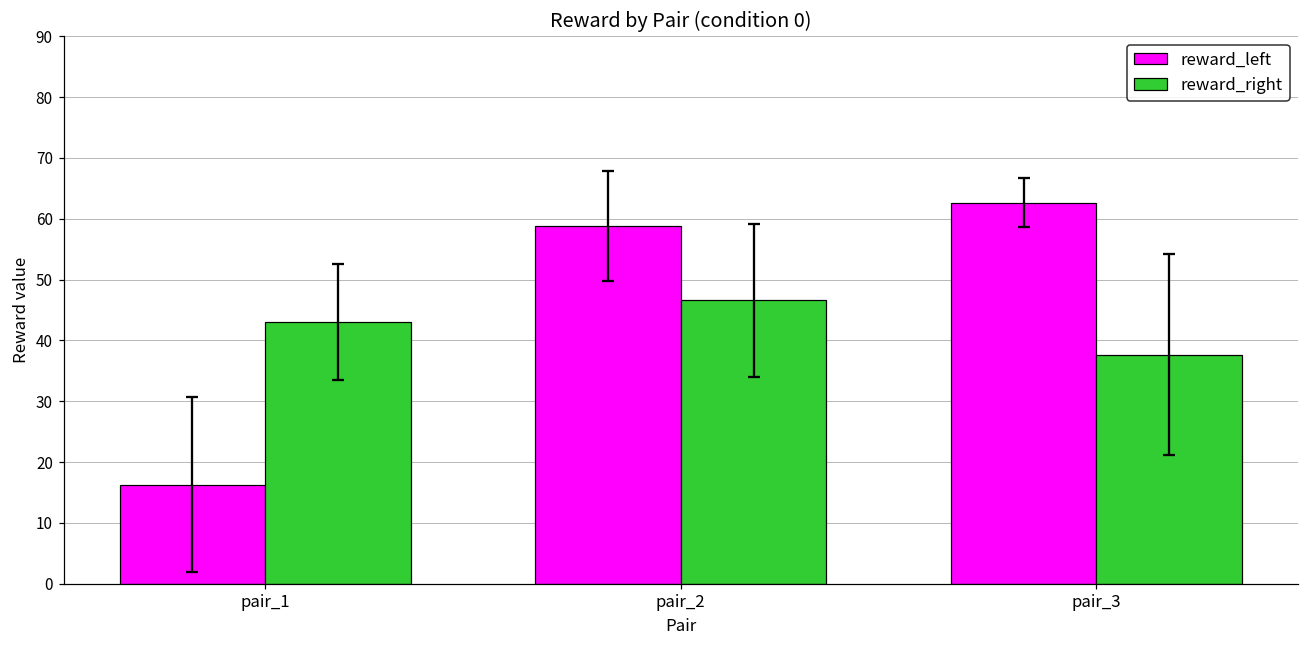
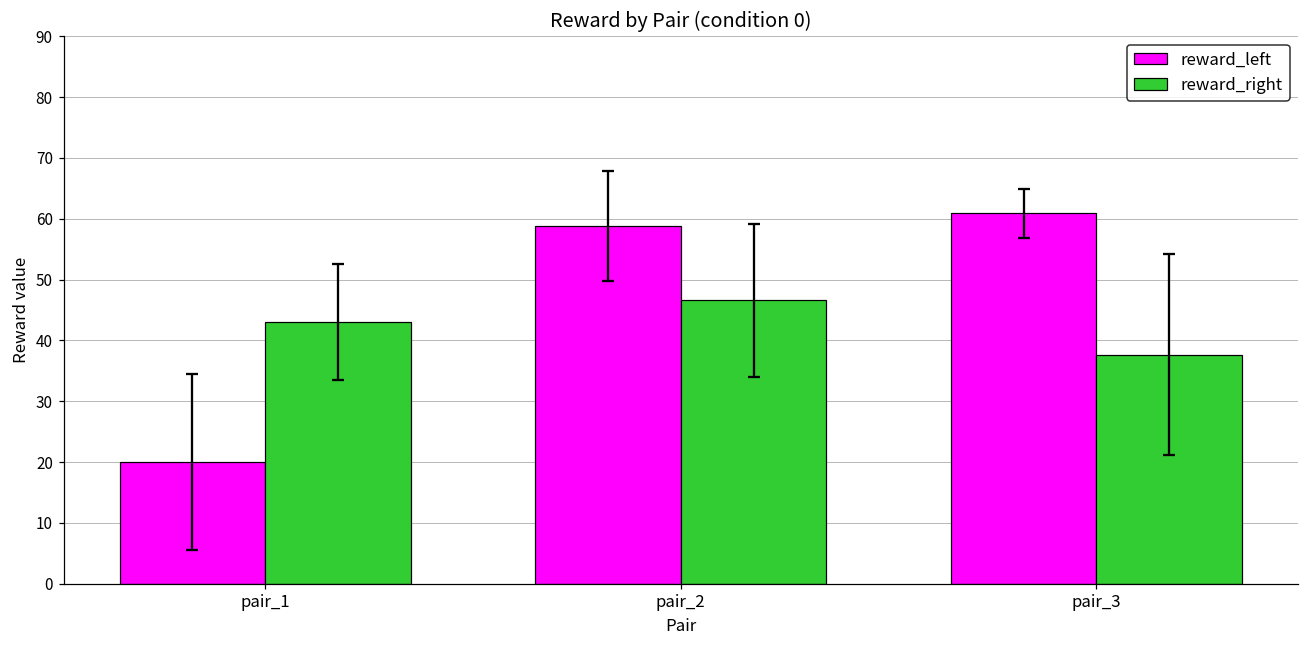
  {
    "reward_left": {
-     "pair_1": 16,
+     "pair_1": 20,
      "pair_2": 59,
-     "pair_3": 63
+     "pair_3": 61
    },
    "reward_right": {
      "pair_1": 43,
      "pair_2": 47,
      "pair_3": 38
    }
  }
